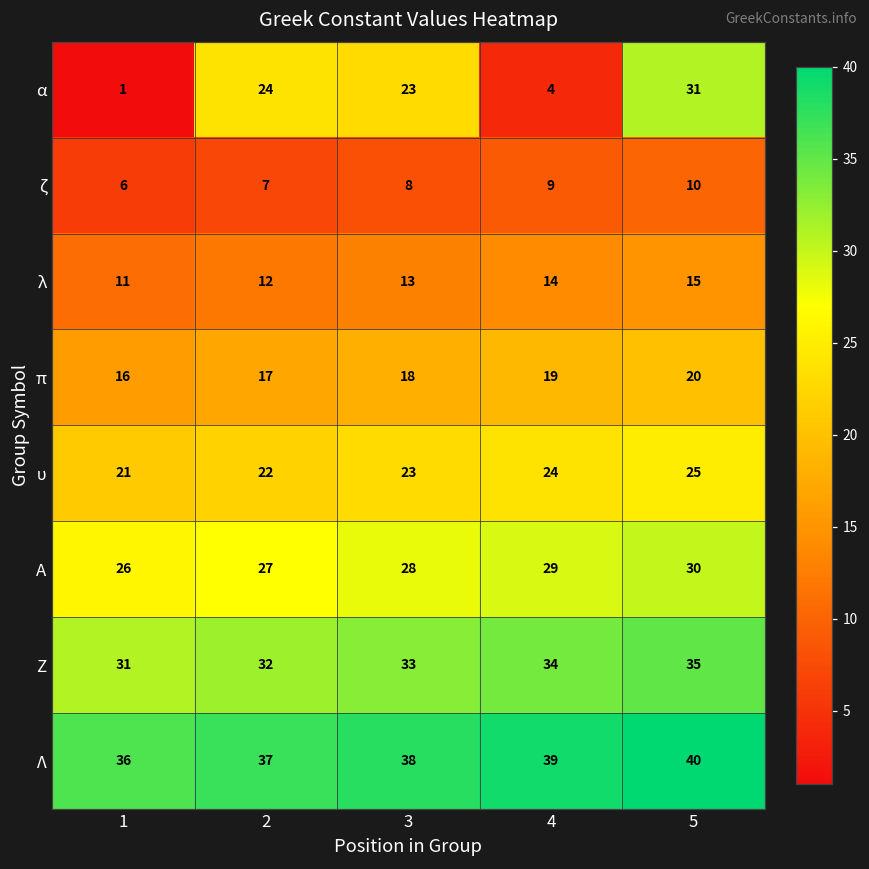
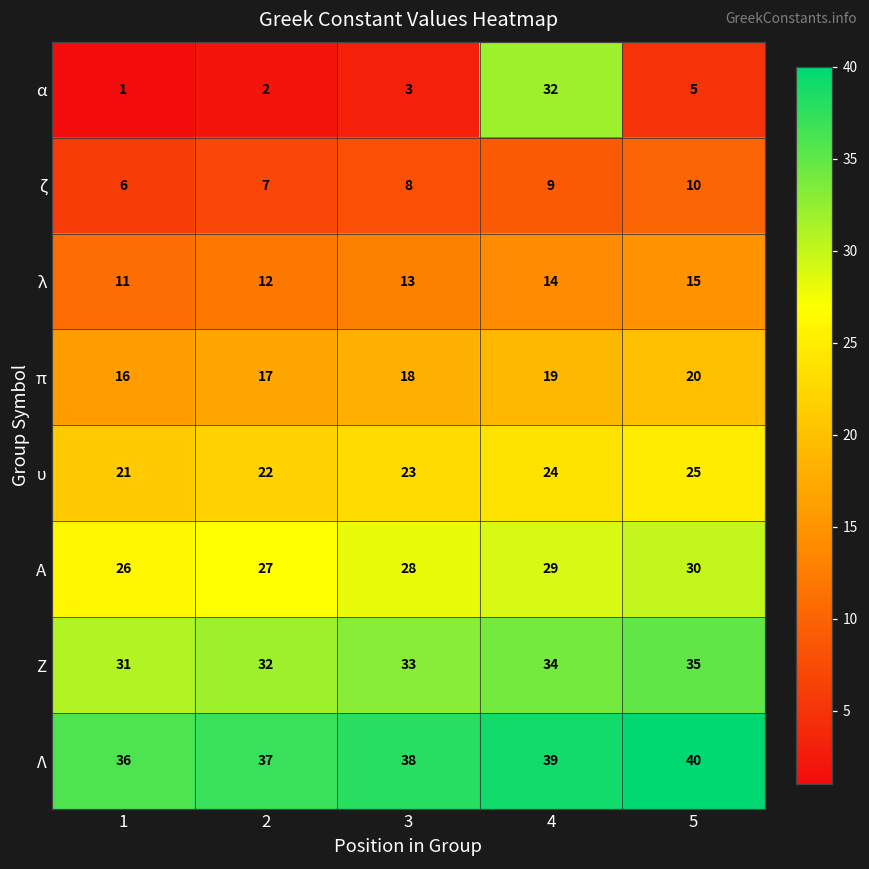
  {
    "α": {
      "1": 1,
-     "2": 24,
-     "3": 23,
-     "4": 4,
-     "5": 31
+     "2": 2,
+     "3": 3,
+     "4": 32,
+     "5": 5
    },
    "ζ": {
      "1": 6,
      "2": 7,
      "3": 8,
      "4": 9,
      "5": 10
    },
    "λ": {
      "1": 11,
      "2": 12,
      "3": 13,
      "4": 14,
      "5": 15
    },
    "π": {
      "1": 16,
      "2": 17,
      "3": 18,
      "4": 19,
      "5": 20
    },
    "υ": {
      "1": 21,
      "2": 22,
      "3": 23,
      "4": 24,
      "5": 25
    },
    "Α": {
      "1": 26,
      "2": 27,
      "3": 28,
      "4": 29,
      "5": 30
    },
    "Ζ": {
      "1": 31,
      "2": 32,
      "3": 33,
      "4": 34,
      "5": 35
    },
    "Λ": {
      "1": 36,
      "2": 37,
      "3": 38,
      "4": 39,
      "5": 40
    }
  }
